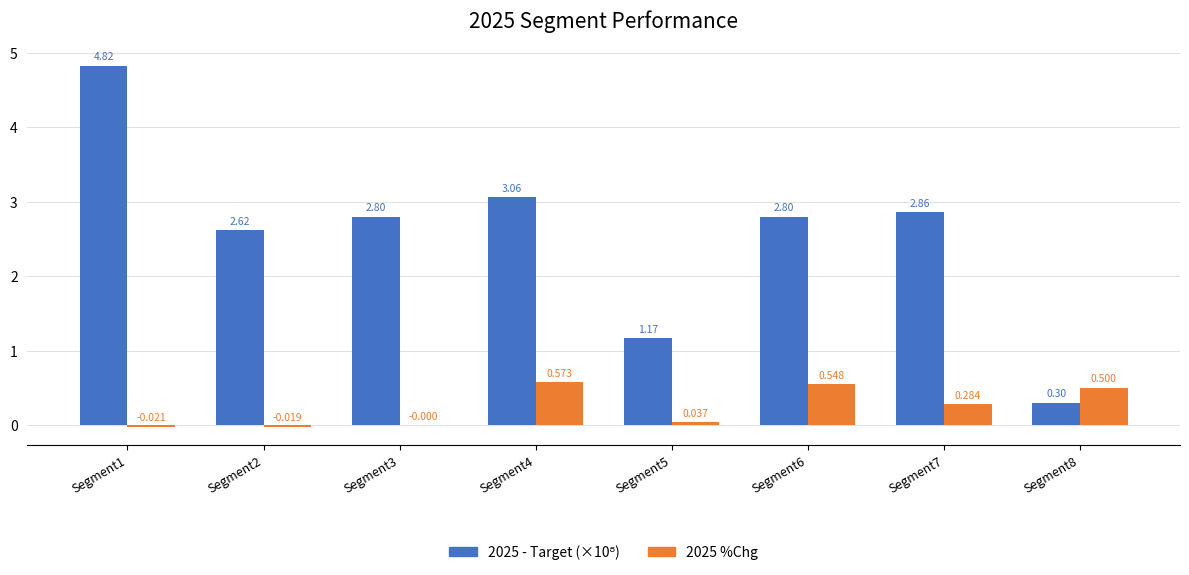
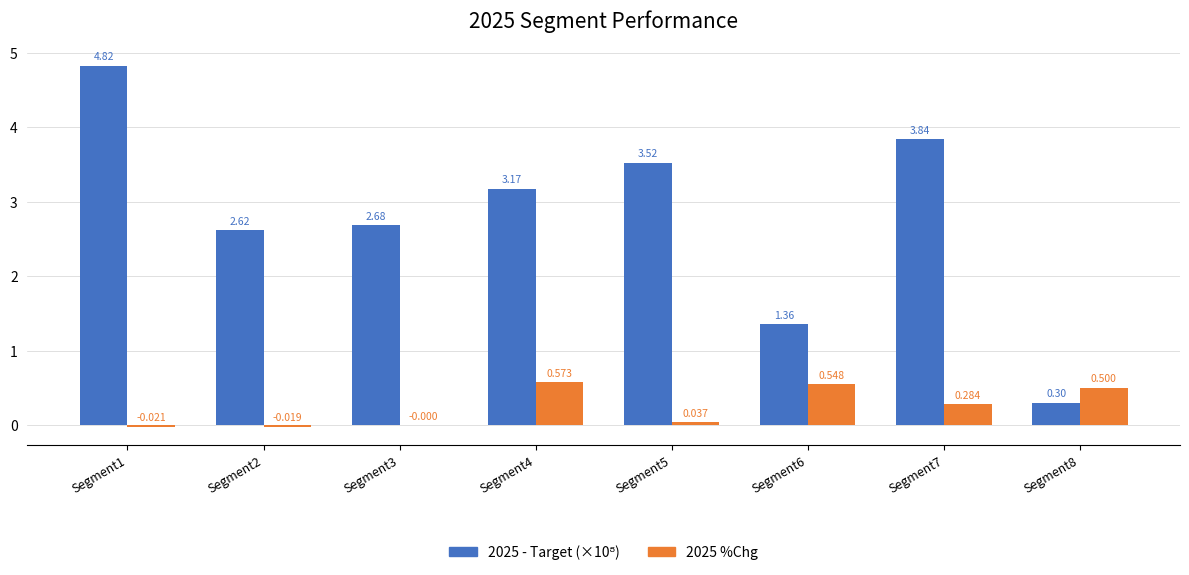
  {
    "2025 - Target (×10⁸)": {
      "Segment1": 4.82,
      "Segment2": 2.62,
-     "Segment3": 2.80,
-     "Segment4": 3.06,
-     "Segment5": 1.17,
-     "Segment6": 2.80,
-     "Segment7": 2.86,
+     "Segment3": 2.68,
+     "Segment4": 3.17,
+     "Segment5": 3.52,
+     "Segment6": 1.36,
+     "Segment7": 3.84,
      "Segment8": 0.30
    },
    "2025 %Chg": {
      "Segment1": -0.021,
      "Segment2": -0.019,
      "Segment3": -0.000,
      "Segment4": 0.573,
      "Segment5": 0.037,
      "Segment6": 0.548,
      "Segment7": 0.284,
      "Segment8": 0.500
    }
  }
